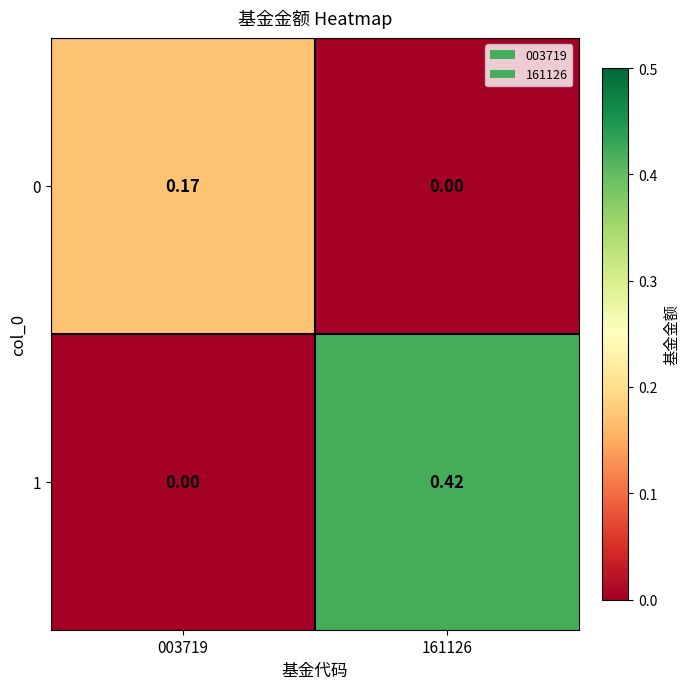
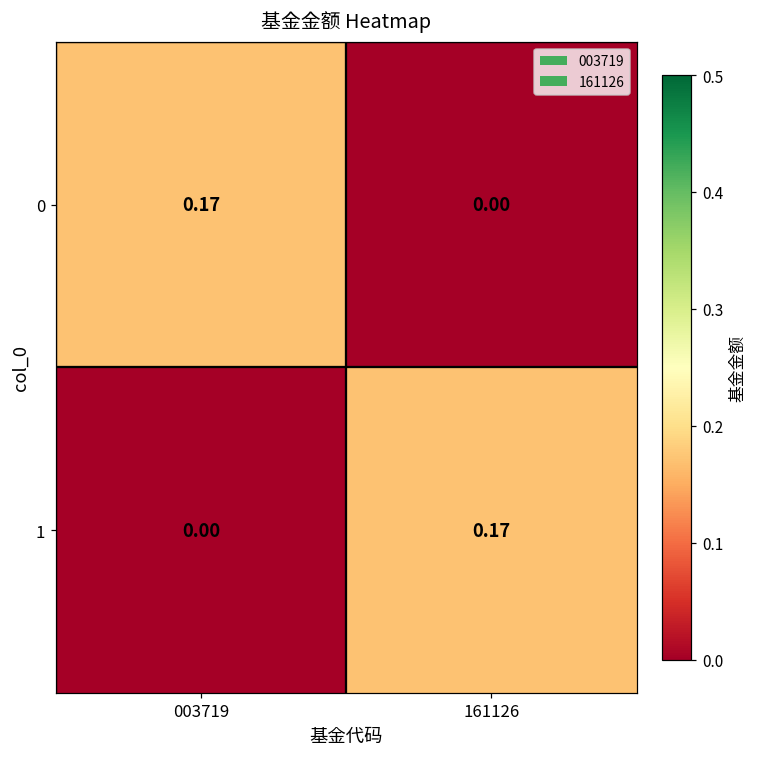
  {
    "0": {
      "003719": 0.17,
      "161126": 0.00
    },
    "1": {
      "003719": 0.00,
-     "161126": 0.42
+     "161126": 0.17
    }
  }
